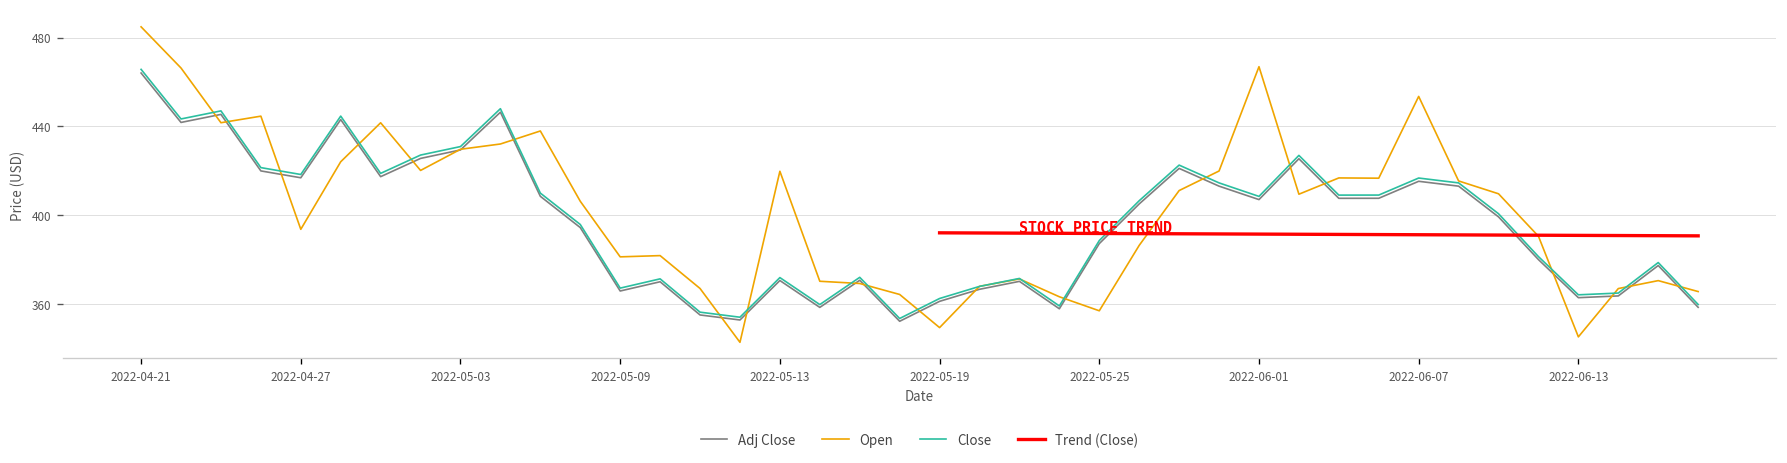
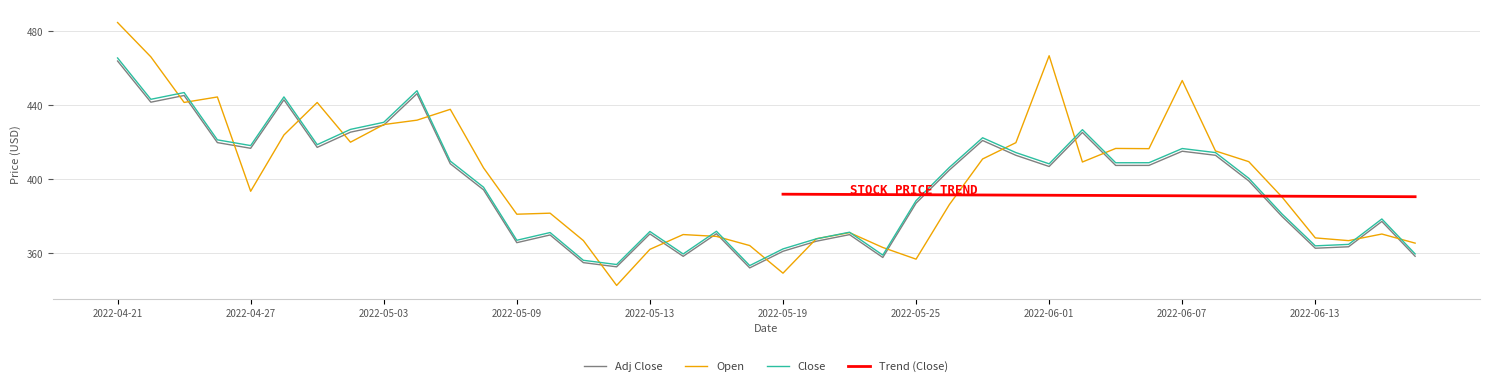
  {
    "Adj Close": {
      "2022-04-21": 464,
      "2022-04-27": 417,
      "2022-06-01": 407,
      "2022-06-07": 415
    },
    "Open": {
      "2022-04-21": 485,
      "2022-04-27": 394,
      "2022-05-09": 381,
-     "2022-05-13": 420,
+     "2022-05-13": 362,
      "2022-05-19": 349,
      "2022-05-25": 357,
      "2022-06-01": 467,
      "2022-06-07": 453,
-     "2022-06-13": 345
+     "2022-06-13": 368
    },
    "Close": {
      "2022-04-21": 466,
      "2022-04-27": 418,
      "2022-06-01": 408,
      "2022-06-07": 417
    },
    "Trend (Close)": {
      "2022-05-19": 392,
      "2022-05-25": 392,
      "2022-06-01": 391,
      "2022-06-07": 391,
      "2022-06-13": 391
    }
  }
